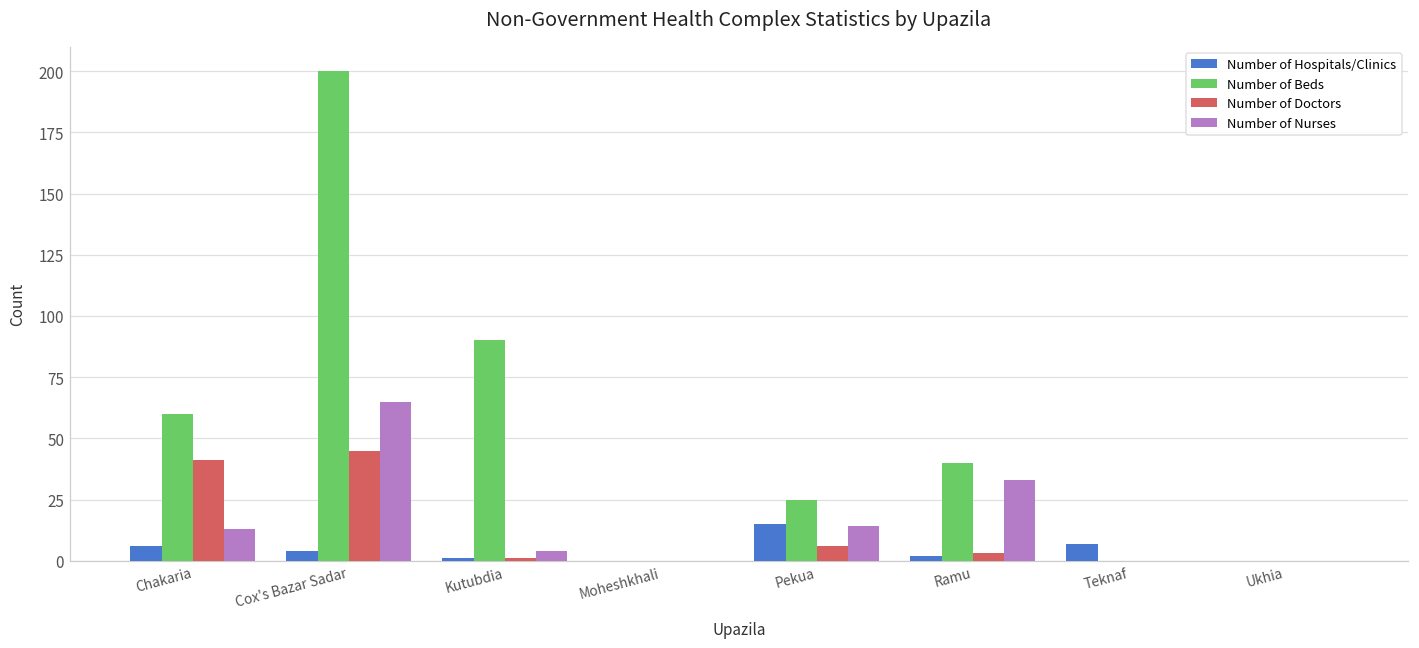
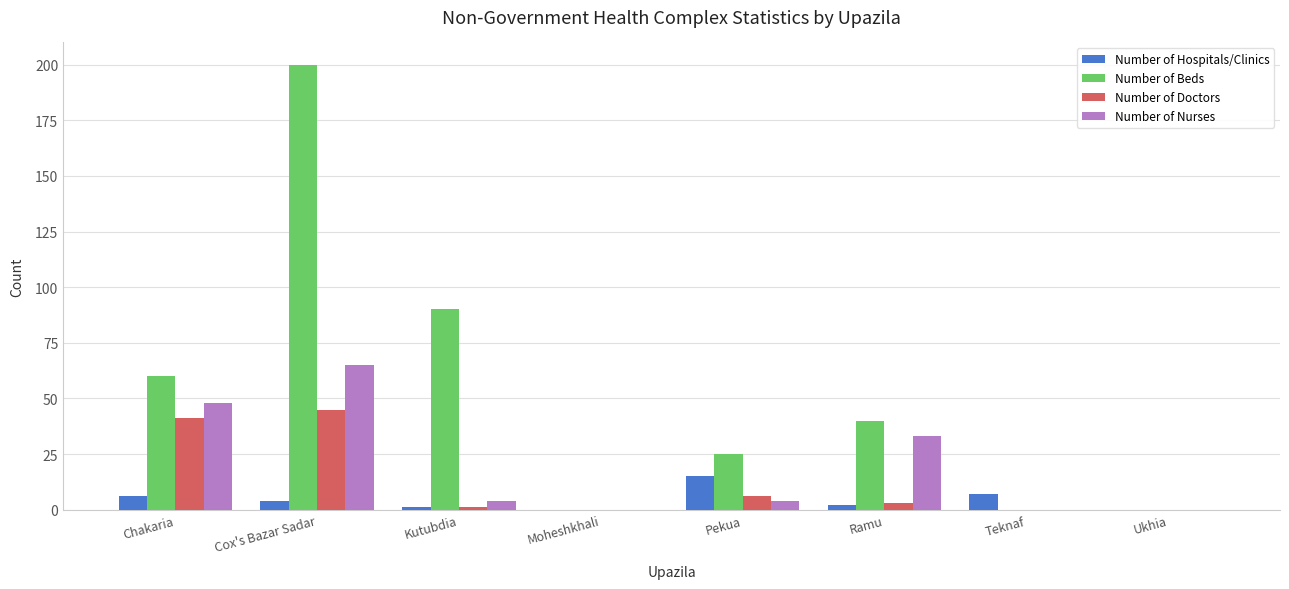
  {
    "Number of Hospitals/Clinics": {
      "Chakaria": 6,
      "Cox's Bazar Sadar": 4,
      "Moheshkhali": 0,
      "Pekua": 15,
      "Ramu": 2,
      "Teknaf": 7,
      "Ukhia": 0
    },
    "Number of Beds": {
      "Chakaria": 60,
      "Cox's Bazar Sadar": 200,
      "Kutubdia": 90,
      "Moheshkhali": 0,
      "Pekua": 25,
      "Ramu": 40,
      "Teknaf": 0,
      "Ukhia": 0
    },
    "Number of Doctors": {
      "Chakaria": 41,
      "Cox's Bazar Sadar": 45,
      "Moheshkhali": 0,
      "Pekua": 6,
      "Ramu": 3,
      "Teknaf": 0,
      "Ukhia": 0
    },
    "Number of Nurses": {
-     "Chakaria": 13,
+     "Chakaria": 48,
      "Cox's Bazar Sadar": 65,
      "Kutubdia": 4,
      "Moheshkhali": 0,
-     "Pekua": 14,
+     "Pekua": 4,
      "Ramu": 33,
      "Teknaf": 0,
      "Ukhia": 0
    }
  }
